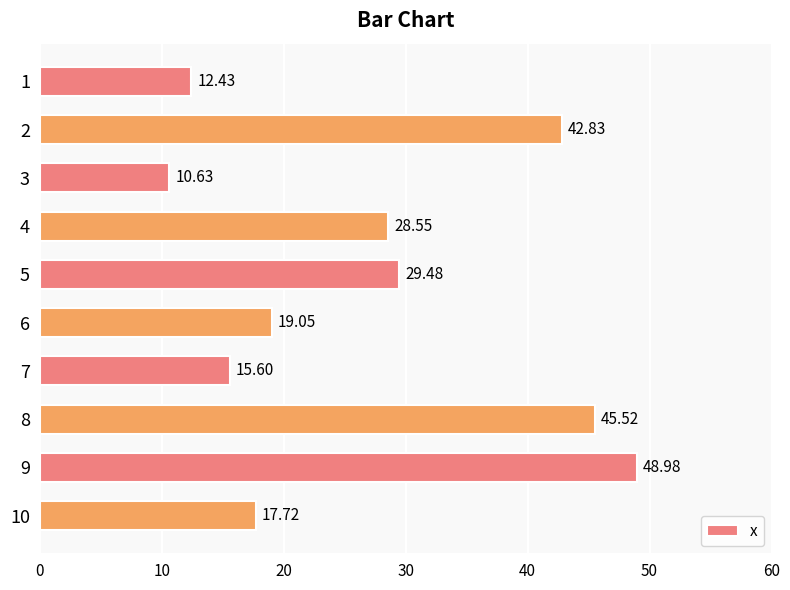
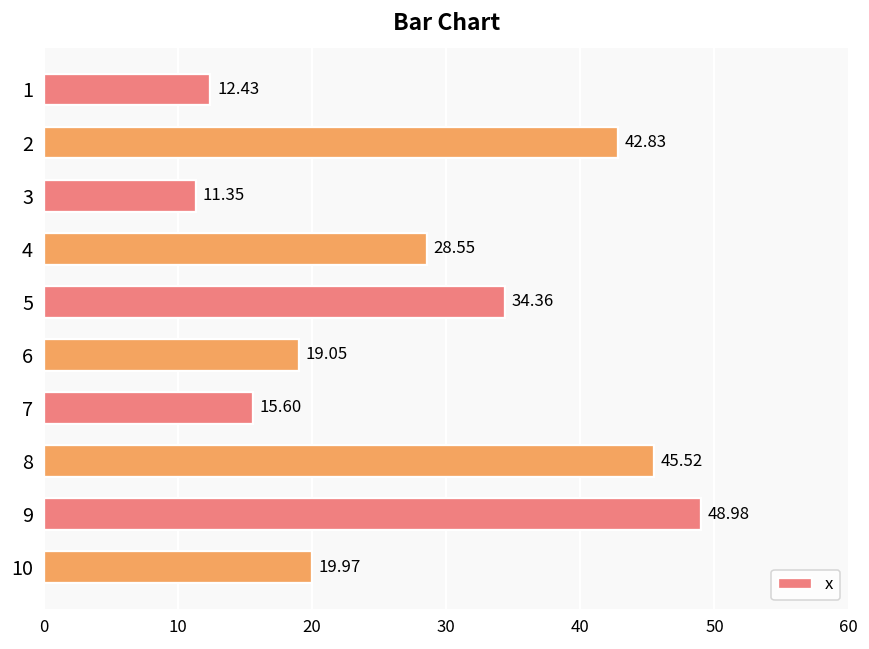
  {
    "1": 12.43,
    "2": 42.83,
-   "3": 10.63,
+   "3": 11.35,
    "4": 28.55,
-   "5": 29.48,
+   "5": 34.36,
    "6": 19.05,
    "7": 15.60,
    "8": 45.52,
    "9": 48.98,
-   "10": 17.72
+   "10": 19.97
  }
